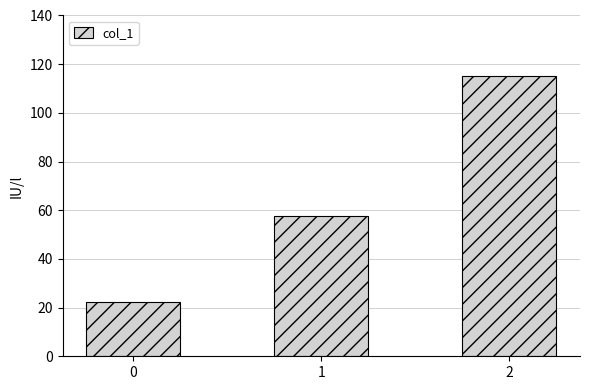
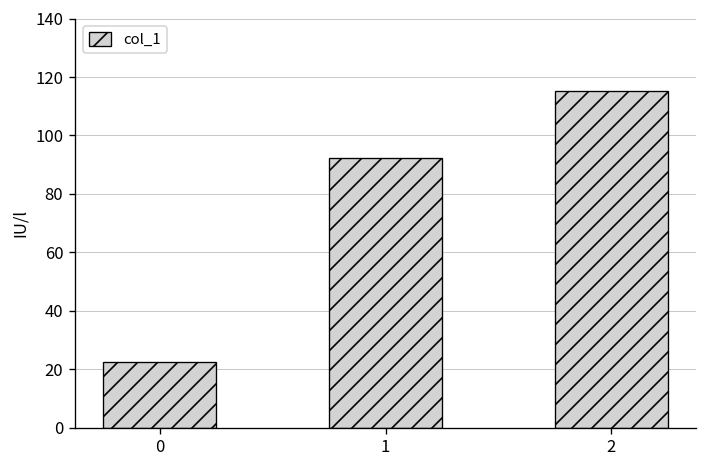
  {
    "0": 22,
-   "1": 58,
+   "1": 92,
    "2": 115
  }
